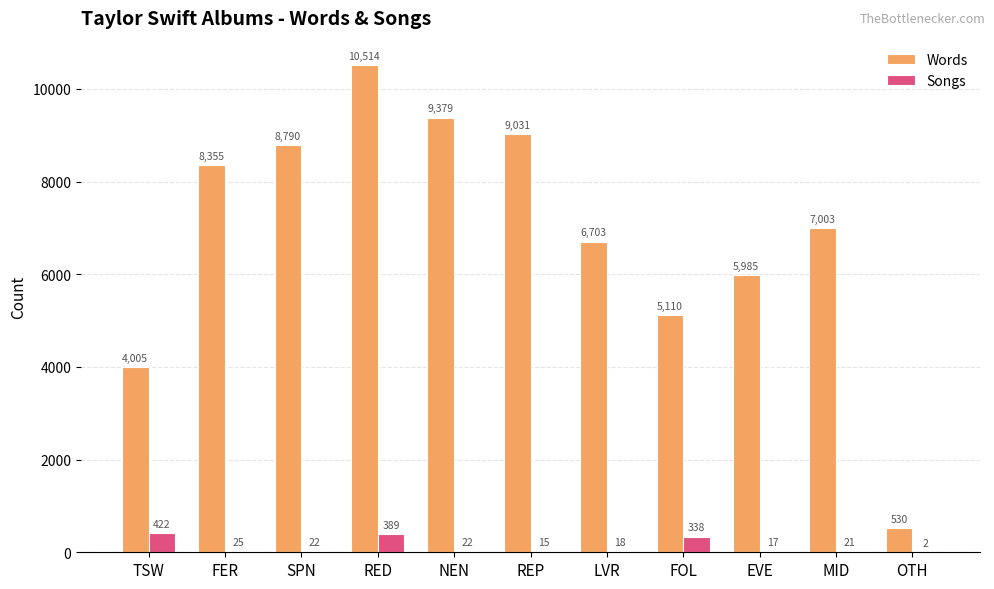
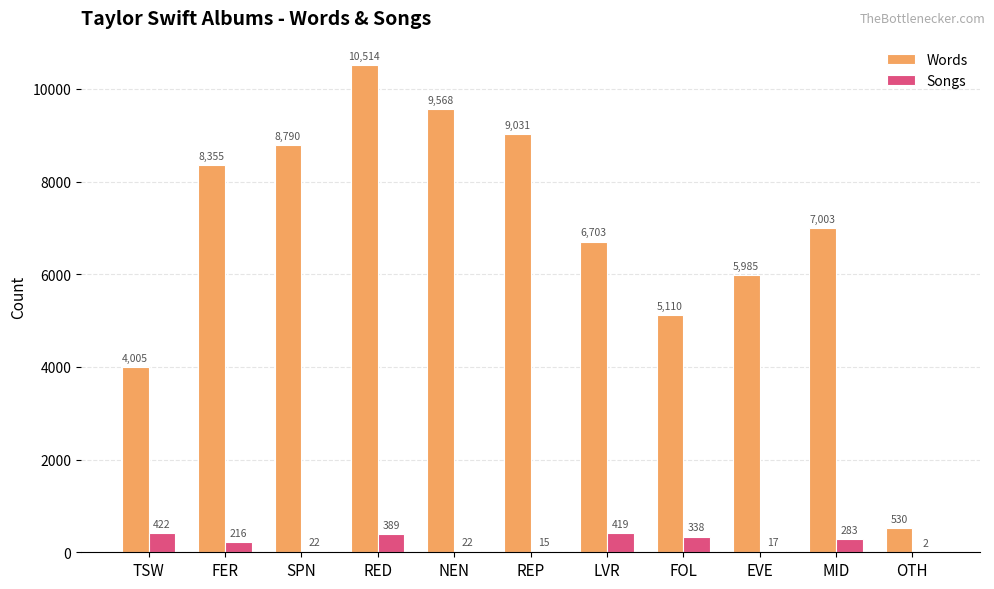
  {
    "Words": {
      "TSW": "4,005",
      "FER": "8,355",
      "SPN": "8,790",
      "RED": "10,514",
-     "NEN": "9,379",
+     "NEN": "9,568",
      "REP": "9,031",
      "LVR": "6,703",
      "FOL": "5,110",
      "EVE": "5,985",
      "MID": "7,003",
      "OTH": "530"
    },
    "Songs": {
      "TSW": "422",
-     "FER": "25",
+     "FER": "216",
      "SPN": "22",
      "RED": "389",
      "NEN": "22",
      "REP": "15",
-     "LVR": "18",
+     "LVR": "419",
      "FOL": "338",
      "EVE": "17",
-     "MID": "21",
+     "MID": "283",
      "OTH": "2"
    }
  }
